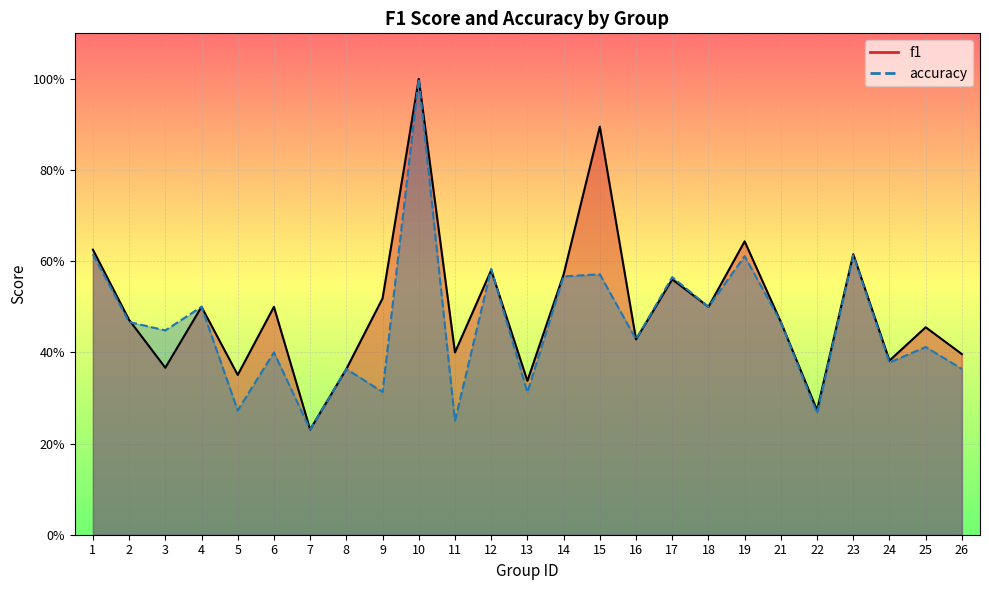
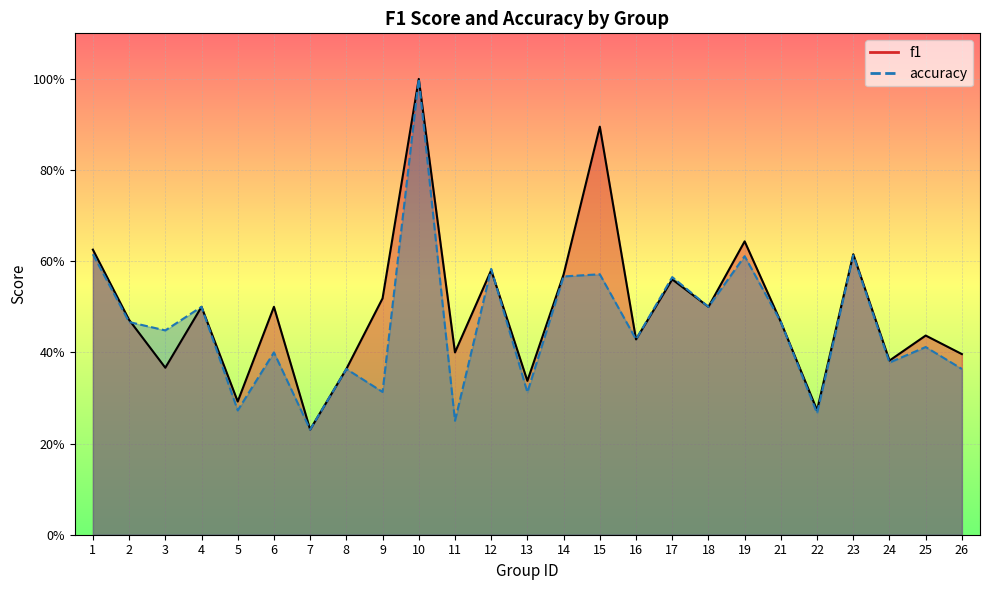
  {
    "f1": {
      "1": "63%",
      "3": "37%",
-     "5": "35%",
+     "5": "29%",
      "6": "50%",
      "9": "52%",
      "11": "40%",
      "13": "34%",
      "15": "90%",
      "19": "64%",
      "22": "27%",
-     "25": "46%",
+     "25": "44%",
      "26": "40%"
    },
    "accuracy": {
      "1": "62%",
      "3": "45%",
      "5": "27%",
      "6": "40%",
      "9": "31%",
      "11": "25%",
      "13": "31%",
      "15": "57%",
      "19": "61%",
      "22": "27%",
      "25": "41%",
      "26": "36%"
    }
  }
